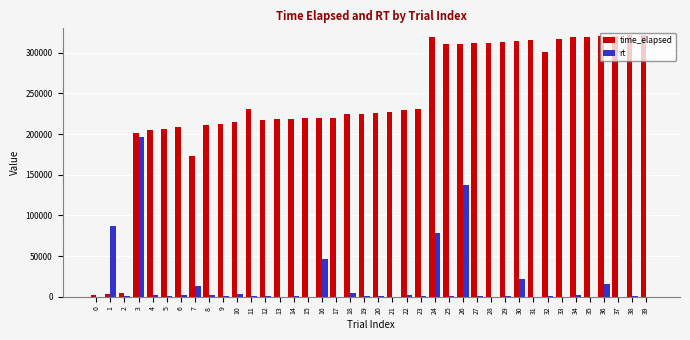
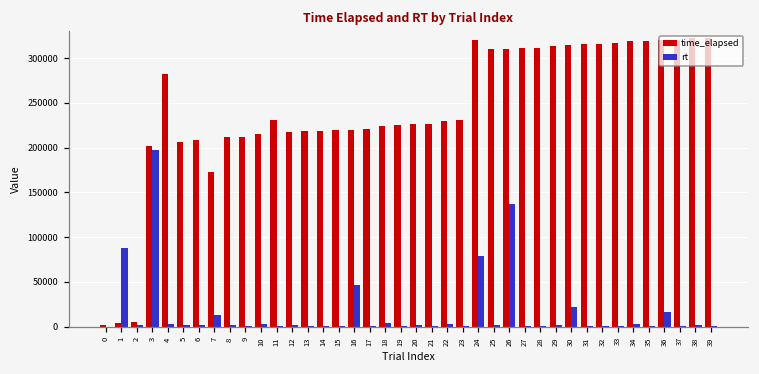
  {
    "time_elapsed": {
      "1": 0,
      "2": 0,
      "3": 200000,
-     "4": 200000,
+     "4": 280000,
      "5": 210000,
      "6": 210000,
      "7": 170000,
      "8": 210000,
      "9": 210000,
      "10": 220000,
      "11": 230000,
      "12": 220000,
      "13": 220000,
      "14": 220000,
      "15": 220000,
      "16": 220000,
      "17": 220000,
      "18": 220000,
      "19": 220000,
      "20": 230000,
      "21": 230000,
      "22": 230000,
      "23": 230000,
      "24": 320000,
      "25": 310000,
      "26": 310000,
      "27": 310000,
      "28": 310000,
      "29": 310000,
      "30": 310000,
      "31": 320000,
-     "32": 300000,
+     "32": 320000,
      "33": 320000,
      "34": 320000,
      "35": 320000
    },
    "rt": {
      "0": 0,
      "1": 90000,
      "3": 200000,
      "7": 10000,
      "10": 0,
      "16": 50000,
      "18": 0,
      "24": 80000,
      "26": 140000,
      "30": 20000,
      "36": 20000
    }
  }
